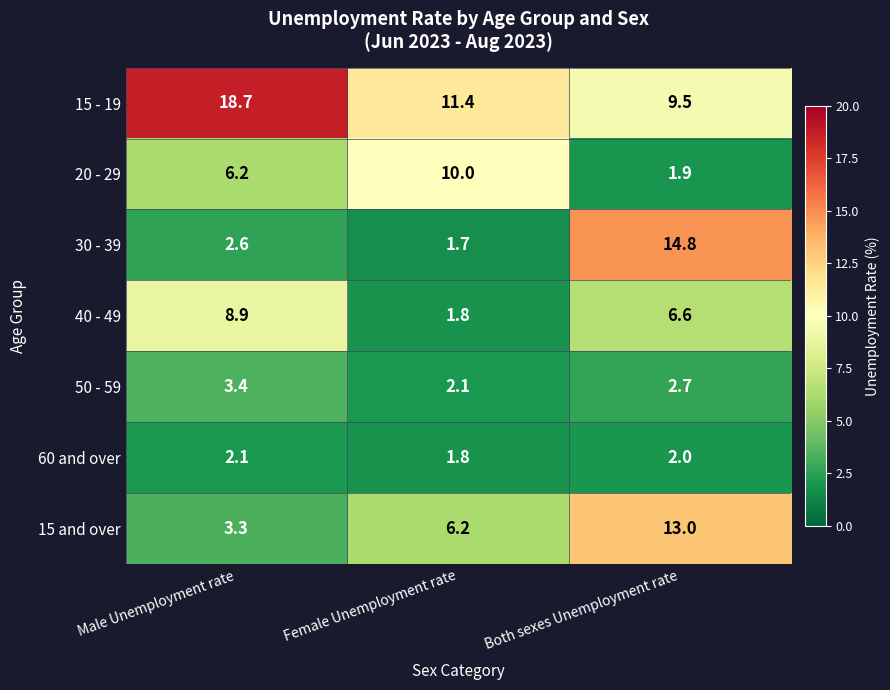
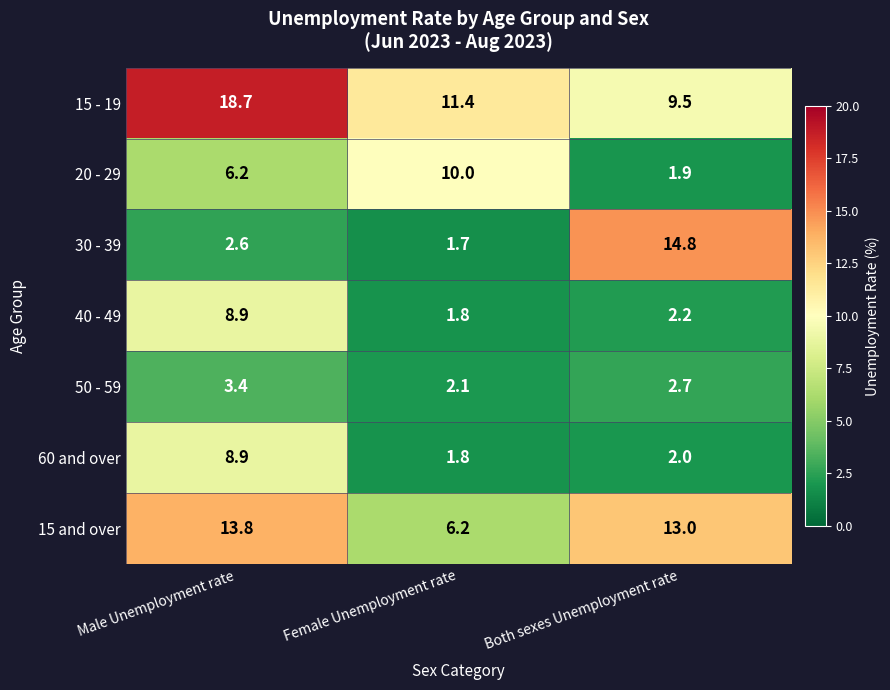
  {
    "15 - 19": {
      "Male Unemployment rate": 18.7,
      "Female Unemployment rate": 11.4,
      "Both sexes Unemployment rate": 9.5
    },
    "20 - 29": {
      "Male Unemployment rate": 6.2,
      "Female Unemployment rate": 10.0,
      "Both sexes Unemployment rate": 1.9
    },
    "30 - 39": {
      "Male Unemployment rate": 2.6,
      "Female Unemployment rate": 1.7,
      "Both sexes Unemployment rate": 14.8
    },
    "40 - 49": {
      "Male Unemployment rate": 8.9,
      "Female Unemployment rate": 1.8,
-     "Both sexes Unemployment rate": 6.6
+     "Both sexes Unemployment rate": 2.2
    },
    "50 - 59": {
      "Male Unemployment rate": 3.4,
      "Female Unemployment rate": 2.1,
      "Both sexes Unemployment rate": 2.7
    },
    "60 and over": {
-     "Male Unemployment rate": 2.1,
+     "Male Unemployment rate": 8.9,
      "Female Unemployment rate": 1.8,
      "Both sexes Unemployment rate": 2.0
    },
    "15 and over": {
-     "Male Unemployment rate": 3.3,
+     "Male Unemployment rate": 13.8,
      "Female Unemployment rate": 6.2,
      "Both sexes Unemployment rate": 13.0
    }
  }
